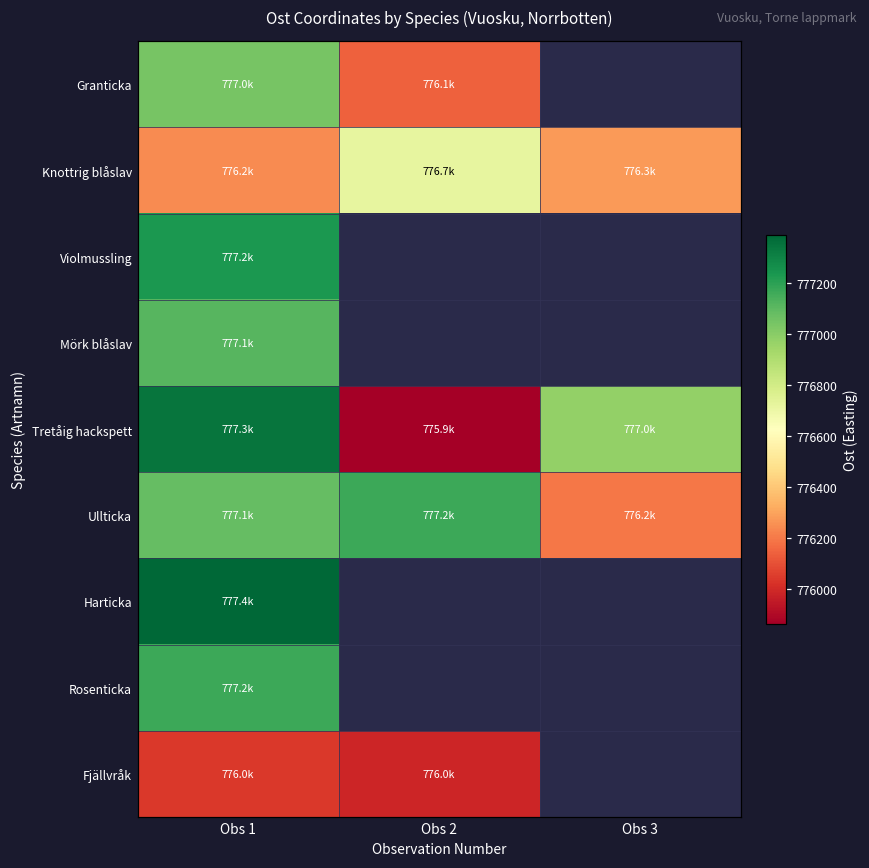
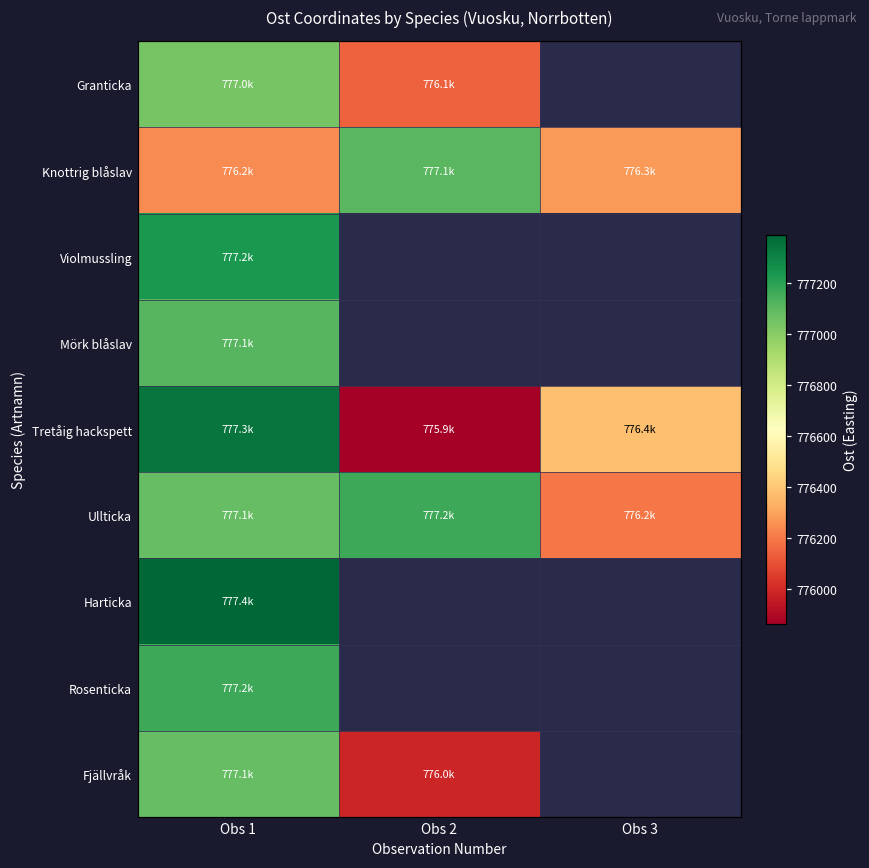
  {
    "Granticka": {
      "Obs 1": "777.0k",
      "Obs 2": "776.1k"
    },
    "Knottrig blåslav": {
      "Obs 1": "776.2k",
-     "Obs 2": "776.7k",
+     "Obs 2": "777.1k",
      "Obs 3": "776.3k"
    },
    "Violmussling": {
      "Obs 1": "777.2k"
    },
    "Mörk blåslav": {
      "Obs 1": "777.1k"
    },
    "Tretåig hackspett": {
      "Obs 1": "777.3k",
      "Obs 2": "775.9k",
-     "Obs 3": "777.0k"
+     "Obs 3": "776.4k"
    },
    "Ullticka": {
      "Obs 1": "777.1k",
      "Obs 2": "777.2k",
      "Obs 3": "776.2k"
    },
    "Harticka": {
      "Obs 1": "777.4k"
    },
    "Rosenticka": {
      "Obs 1": "777.2k"
    },
    "Fjällvråk": {
-     "Obs 1": "776.0k",
+     "Obs 1": "777.1k",
      "Obs 2": "776.0k"
    }
  }
